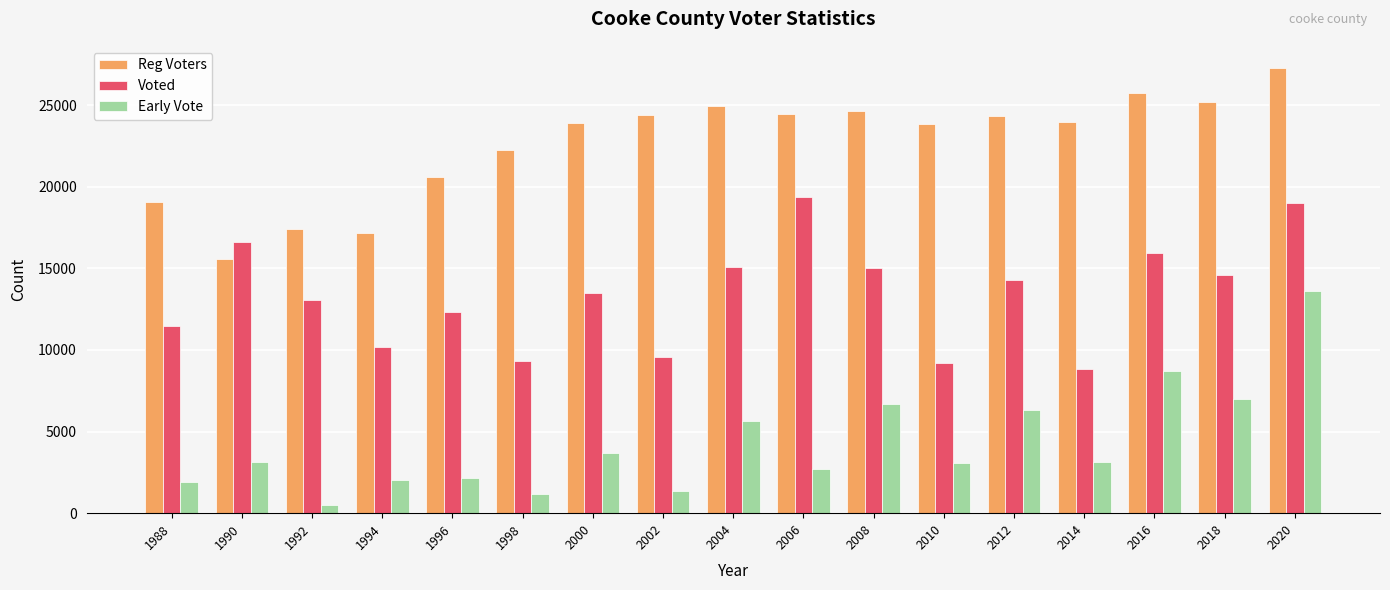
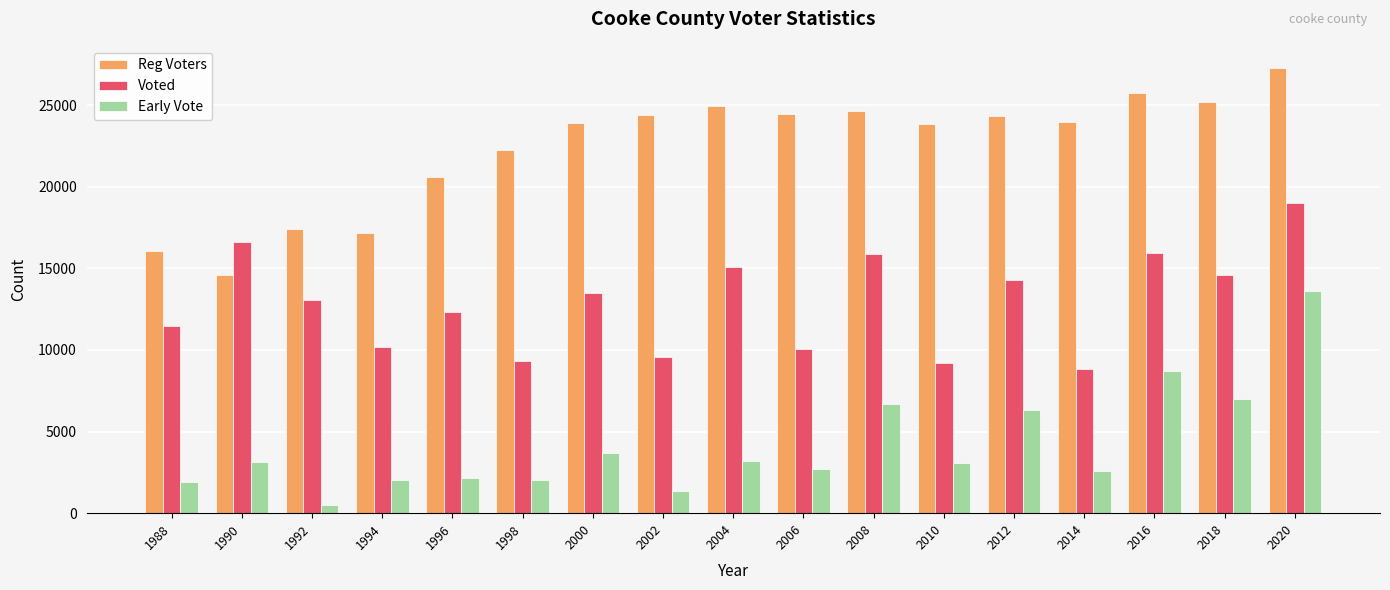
  {
    "Reg Voters": {
-     "1988": 19100,
-     "1990": 15600,
+     "1988": 16100,
+     "1990": 14600,
      "1992": 17400,
      "1994": 17200,
      "1996": 20600,
      "1998": 22300,
      "2000": 23900,
      "2002": 24400,
      "2004": 24900,
      "2006": 24400,
      "2008": 24600,
      "2010": 23800,
      "2012": 24300,
      "2014": 24000,
      "2016": 25700,
      "2018": 25200,
      "2020": 27300
    },
    "Voted": {
      "1988": 11500,
      "1990": 16600,
      "1992": 13100,
      "1994": 10200,
      "1996": 12300,
      "1998": 9300,
      "2000": 13500,
      "2002": 9600,
      "2004": 15100,
-     "2006": 19400,
-     "2008": 15000,
+     "2006": 10000,
+     "2008": 15900,
      "2010": 9200,
      "2012": 14300,
      "2014": 8800,
      "2016": 15900,
      "2018": 14600,
      "2020": 19000
    },
    "Early Vote": {
      "1988": 1900,
      "1990": 3100,
      "1992": 500,
      "1994": 2000,
      "1996": 2200,
-     "1998": 1200,
+     "1998": 2000,
      "2000": 3700,
      "2002": 1300,
-     "2004": 5600,
+     "2004": 3200,
      "2006": 2700,
      "2008": 6700,
      "2010": 3100,
      "2012": 6300,
-     "2014": 3200,
+     "2014": 2600,
      "2016": 8700,
      "2018": 7000,
      "2020": 13600
    }
  }
